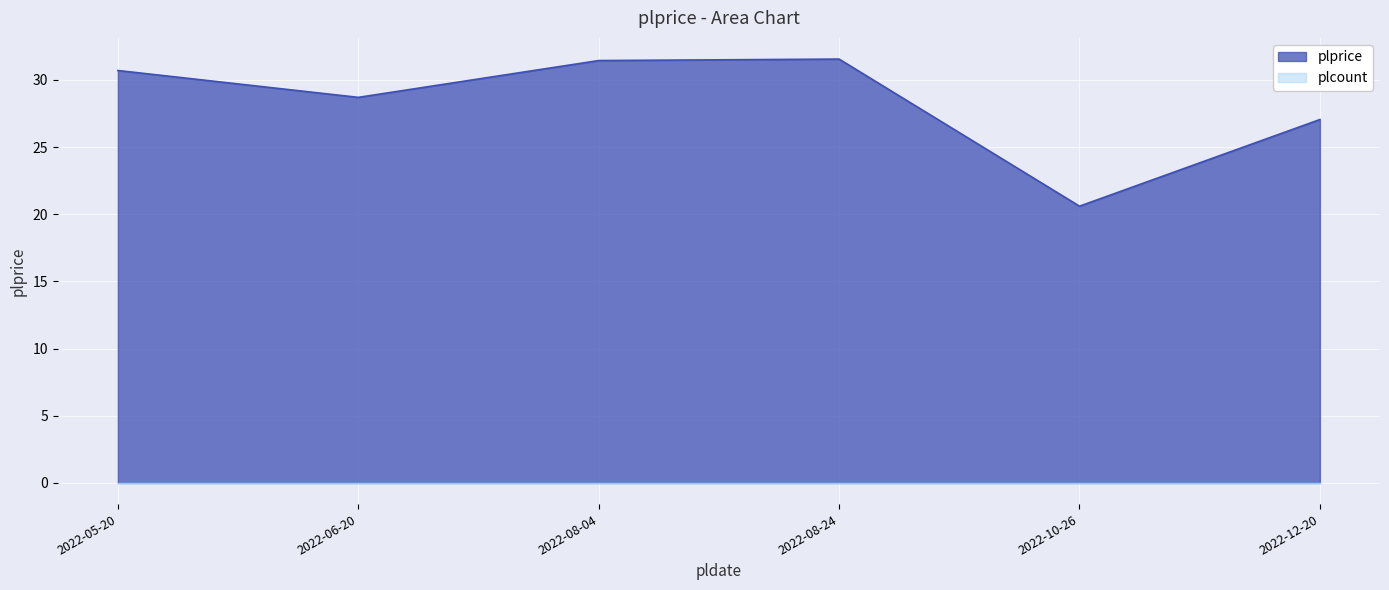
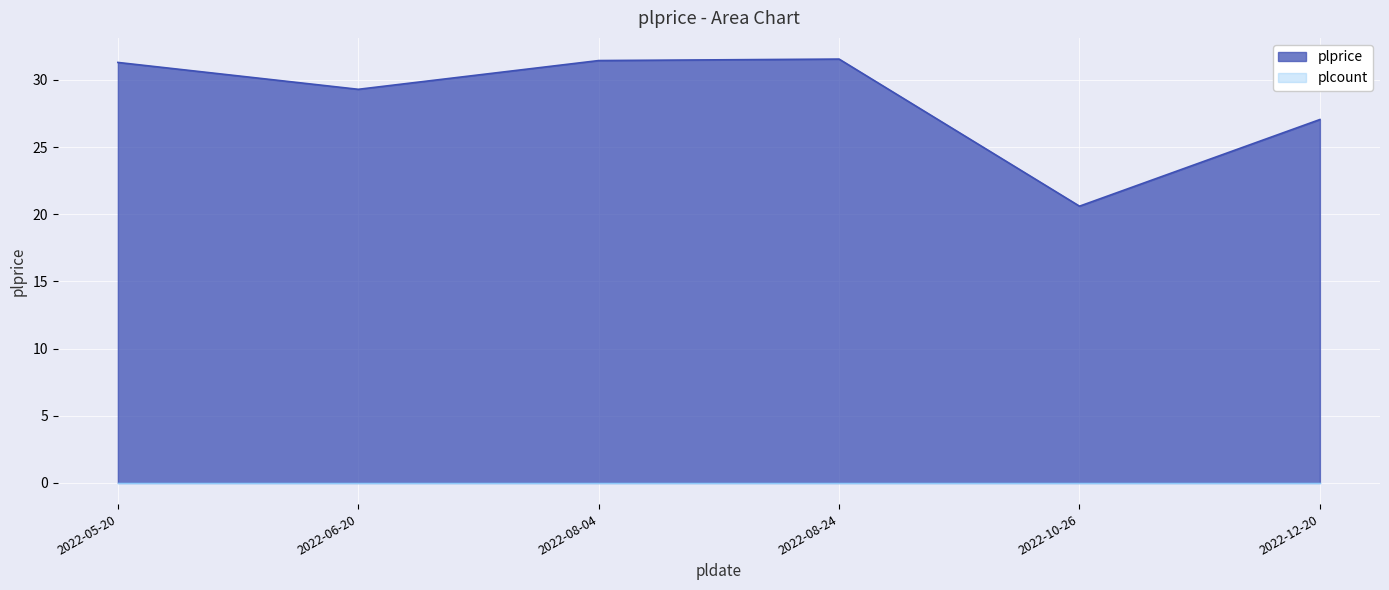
  {
    "plprice": {
-     "2022-05-20": 30.7,
-     "2022-06-20": 28.7,
+     "2022-05-20": 31.3,
+     "2022-06-20": 29.3,
      "2022-08-04": 31.4,
      "2022-08-24": 31.6,
      "2022-10-26": 20.6,
      "2022-12-20": 27.1
    },
    "plcount": {
      "2022-05-20": 0.0,
      "2022-06-20": 0.0,
      "2022-08-04": 0.0,
      "2022-08-24": 0.0,
      "2022-10-26": 0.0,
      "2022-12-20": 0.0
    }
  }
